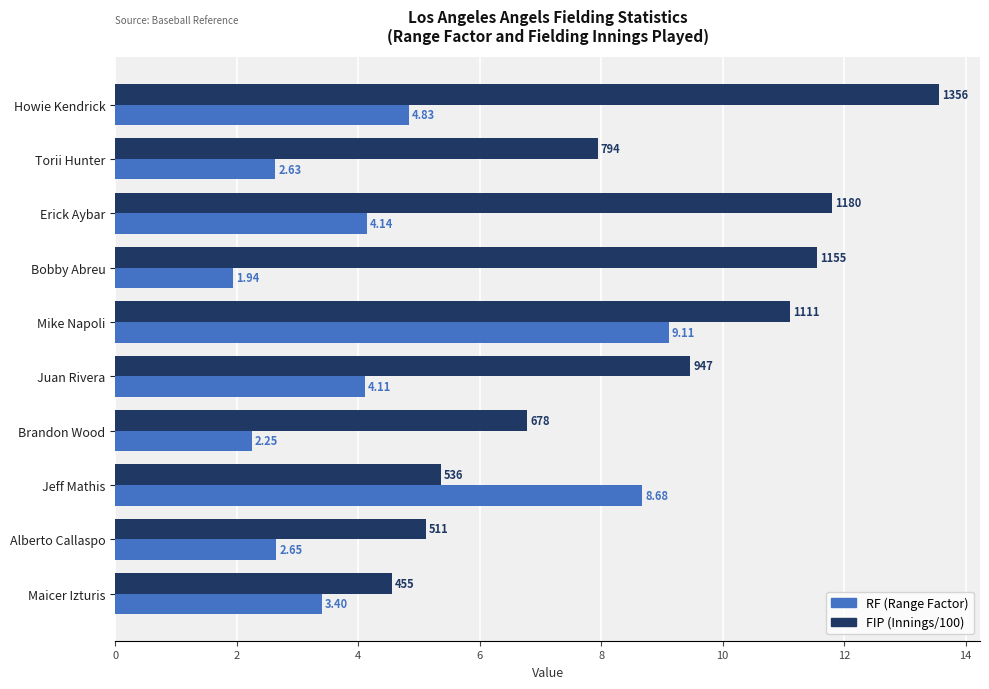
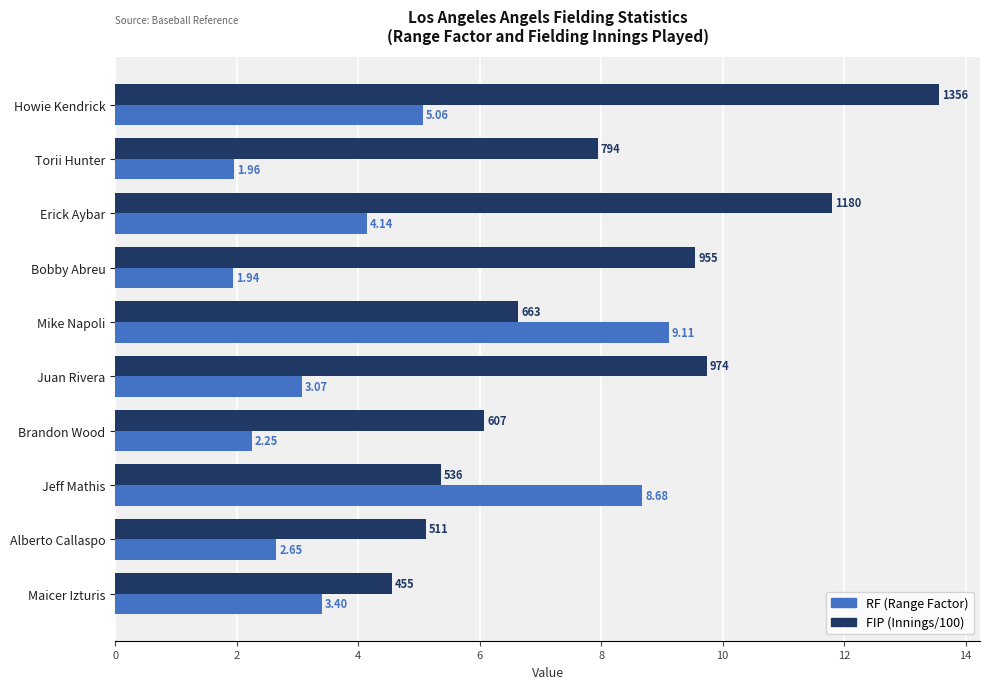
  {
    "RF (Range Factor)": {
-     "Howie Kendrick": 4.83,
-     "Torii Hunter": 2.63,
+     "Howie Kendrick": 5.06,
+     "Torii Hunter": 1.96,
      "Erick Aybar": 4.14,
      "Bobby Abreu": 1.94,
      "Mike Napoli": 9.11,
-     "Juan Rivera": 4.11,
+     "Juan Rivera": 3.07,
      "Brandon Wood": 2.25,
      "Jeff Mathis": 8.68,
      "Alberto Callaspo": 2.65,
      "Maicer Izturis": 3.40
    },
    "FIP (Innings/100)": {
-     "Bobby Abreu": 1155,
-     "Mike Napoli": 1111,
-     "Juan Rivera": 947,
-     "Brandon Wood": 678
+     "Bobby Abreu": 955,
+     "Mike Napoli": 663,
+     "Juan Rivera": 974,
+     "Brandon Wood": 607
    }
  }
